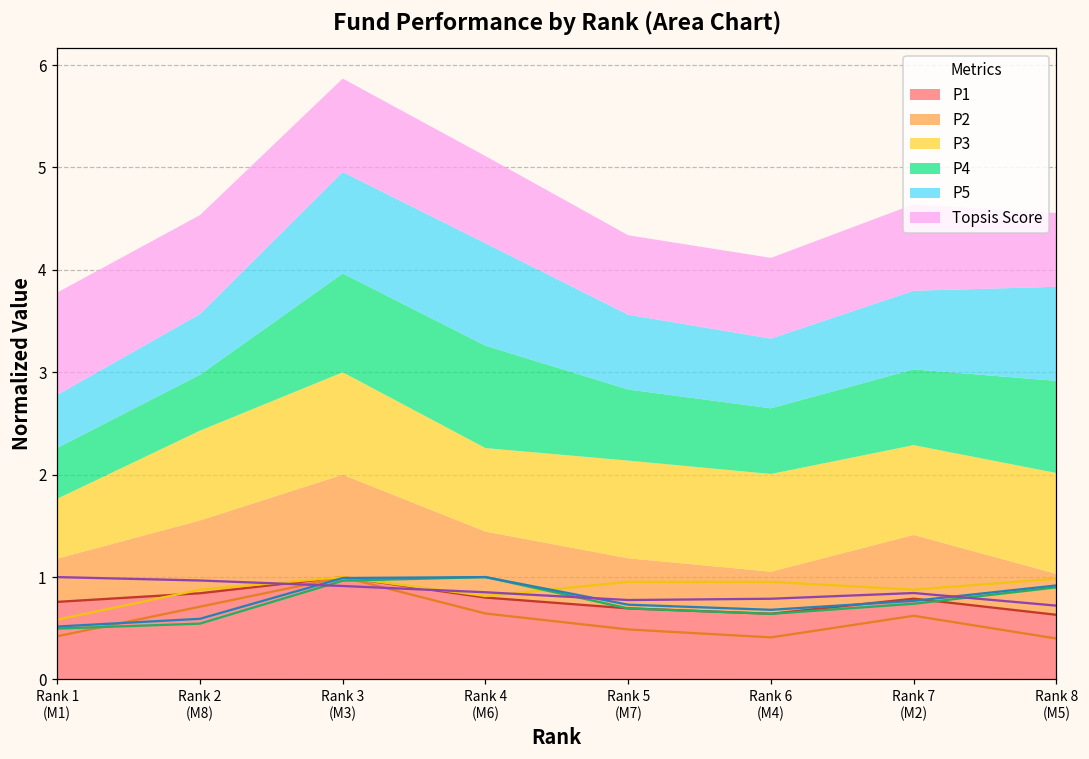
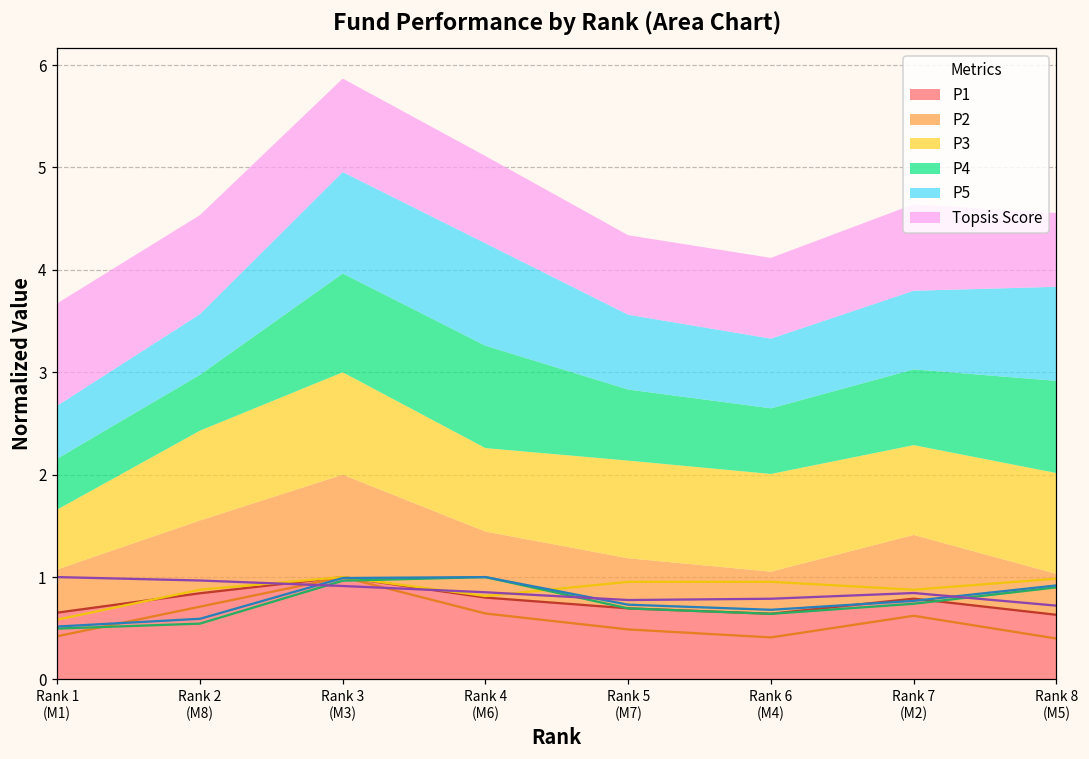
  {
    "P1": {
-     "Rank 1 (M1)": 0.8,
+     "Rank 1 (M1)": 0.7,
      "Rank 2 (M8)": 0.8,
      "Rank 8 (M5)": 0.6
    },
    "P4": {
      "Rank 1 (M1)": 0.5,
      "Rank 2 (M8)": 0.5,
      "Rank 3 (M3)": 1.0,
      "Rank 4 (M6)": 1.0,
      "Rank 5 (M7)": 0.7,
      "Rank 6 (M4)": 0.6,
      "Rank 7 (M2)": 0.7,
      "Rank 8 (M5)": 0.9
    },
    "P5": {
      "Rank 1 (M1)": 0.5,
      "Rank 2 (M8)": 0.6,
      "Rank 3 (M3)": 1.0,
      "Rank 4 (M6)": 1.0,
      "Rank 5 (M7)": 0.7,
      "Rank 6 (M4)": 0.7,
      "Rank 7 (M2)": 0.8,
      "Rank 8 (M5)": 0.9
    },
    "Topsis Score": {
      "Rank 1 (M1)": 1.0,
      "Rank 2 (M8)": 1.0,
      "Rank 3 (M3)": 0.9,
      "Rank 4 (M6)": 0.9,
      "Rank 5 (M7)": 0.8,
      "Rank 6 (M4)": 0.8,
      "Rank 8 (M5)": 0.7
    }
  }
